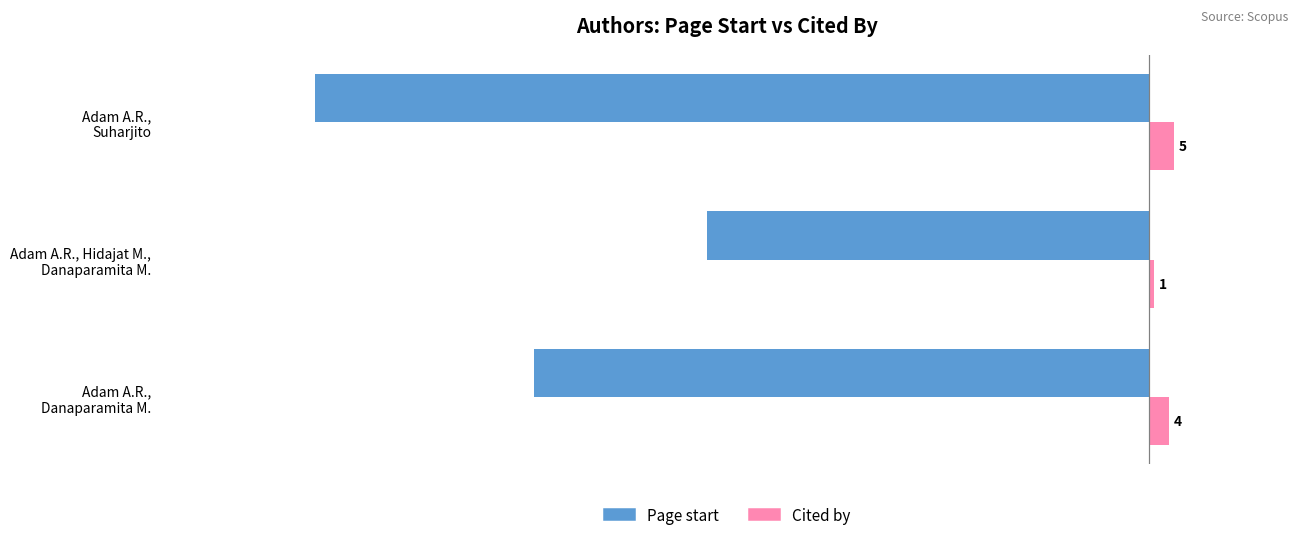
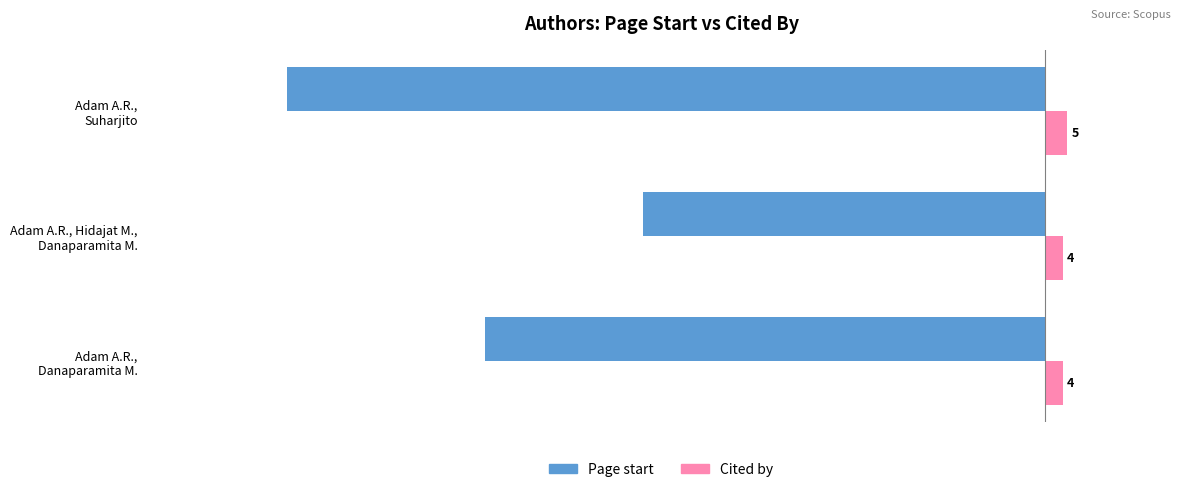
  {
    "Cited by": {
      "Adam A.R., Suharjito": 5,
-     "Adam A.R., Hidajat M., Danaparamita M.": 1,
+     "Adam A.R., Hidajat M., Danaparamita M.": 4,
      "Adam A.R., Danaparamita M.": 4
    }
  }
